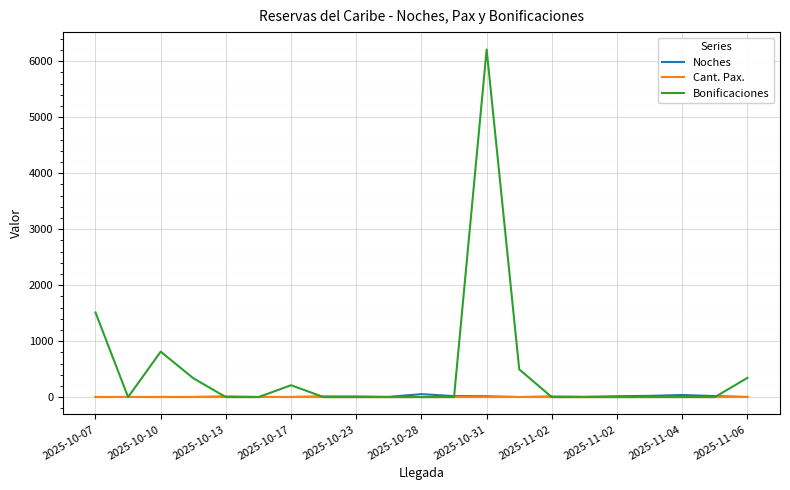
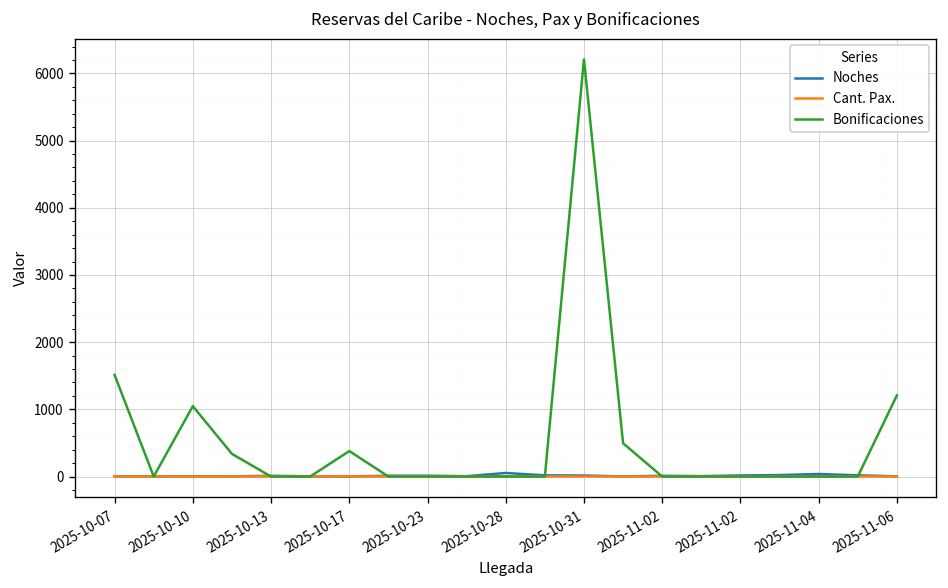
  {
    "Noches": {
      "2025-10-28": 100
    },
    "Bonificaciones": {
-     "2025-10-10": 800,
-     "2025-10-17": 200,
-     "2025-11-06": 300
+     "2025-10-10": 1000,
+     "2025-10-17": 400,
+     "2025-11-06": 1200
    }
  }
